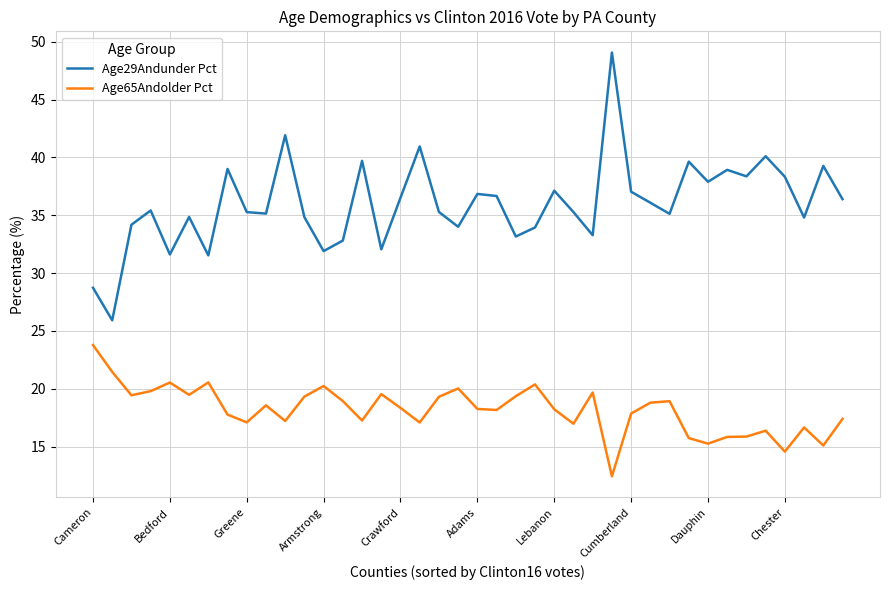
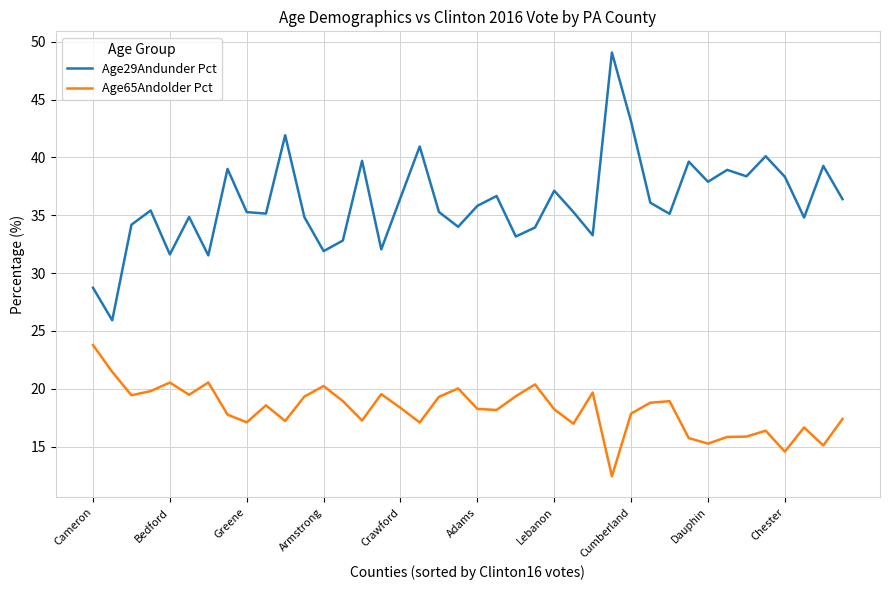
  {
    "Age29Andunder Pct": {
      "Bedford": 31.6,
-     "Adams": 36.8,
-     "Cumberland": 37.0
+     "Adams": 35.8,
+     "Cumberland": 43.1
    },
    "Age65Andolder Pct": {
      "Bedford": 20.5,
      "Adams": 18.3,
      "Cumberland": 17.9
    }
  }
